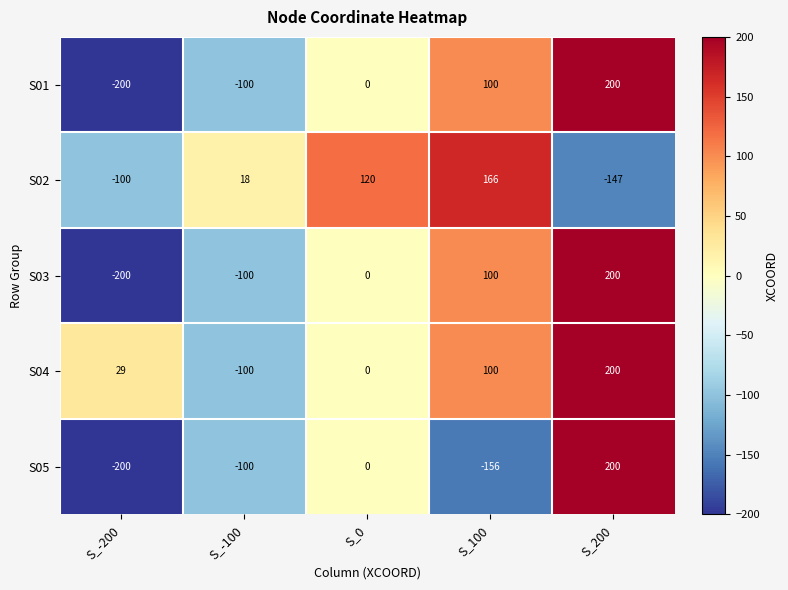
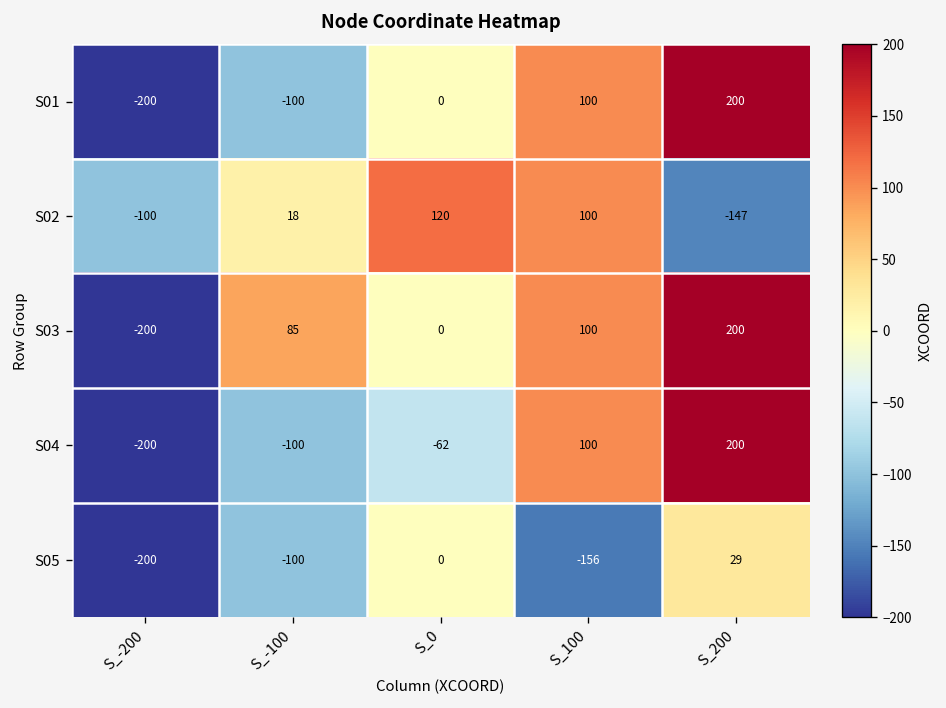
  {
    "S01": {
      "S_-200": -200,
      "S_-100": -100,
      "S_0": 0,
      "S_100": 100,
      "S_200": 200
    },
    "S02": {
      "S_-200": -100,
      "S_-100": 18,
      "S_0": 120,
-     "S_100": 166,
+     "S_100": 100,
      "S_200": -147
    },
    "S03": {
      "S_-200": -200,
-     "S_-100": -100,
+     "S_-100": 85,
      "S_0": 0,
      "S_100": 100,
      "S_200": 200
    },
    "S04": {
-     "S_-200": 29,
+     "S_-200": -200,
      "S_-100": -100,
-     "S_0": 0,
+     "S_0": -62,
      "S_100": 100,
      "S_200": 200
    },
    "S05": {
      "S_-200": -200,
      "S_-100": -100,
      "S_0": 0,
      "S_100": -156,
-     "S_200": 200
+     "S_200": 29
    }
  }
